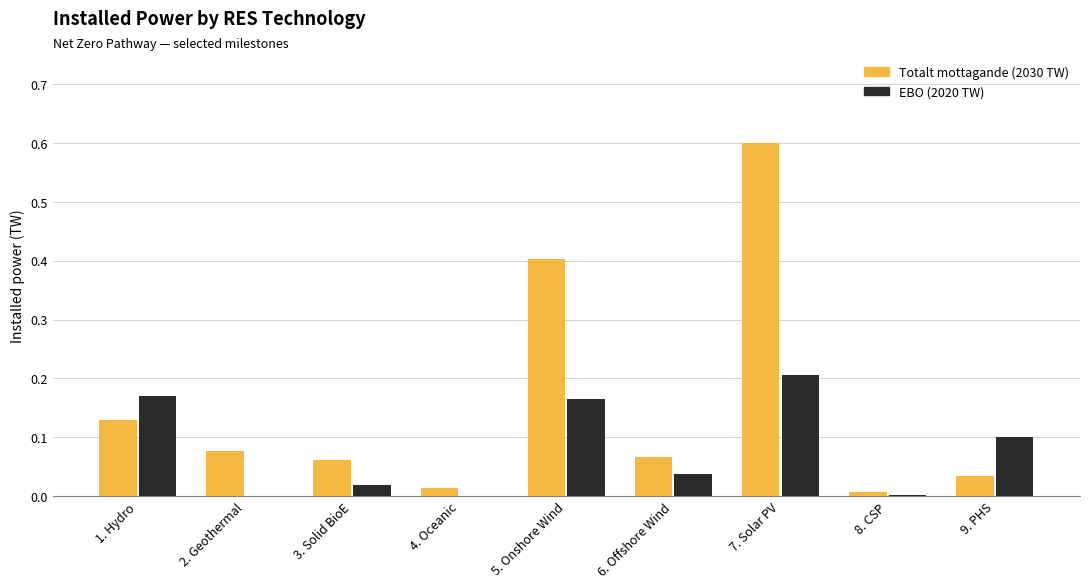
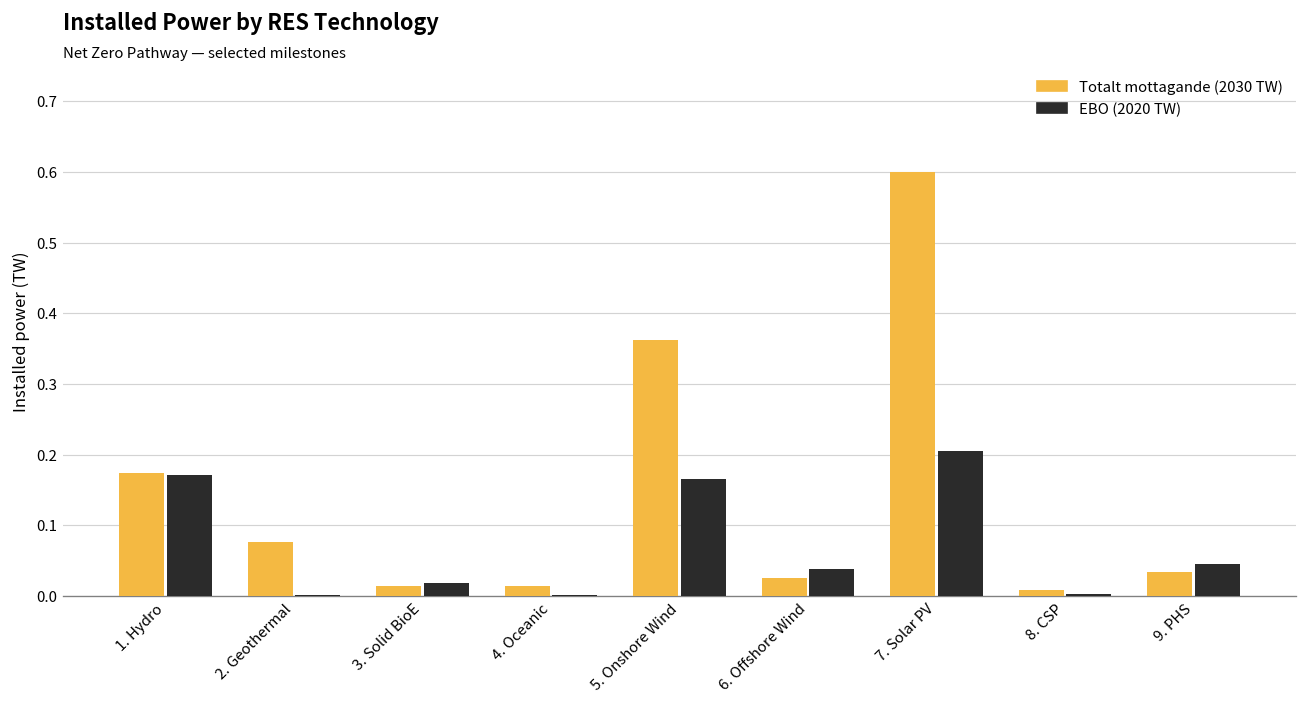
  {
    "Totalt mottagande (2030 TW)": {
-     "1. Hydro": 0.13,
+     "1. Hydro": 0.17,
      "2. Geothermal": 0.08,
-     "3. Solid BioE": 0.06,
+     "3. Solid BioE": 0.01,
      "4. Oceanic": 0.01,
-     "5. Onshore Wind": 0.40,
-     "6. Offshore Wind": 0.07,
+     "5. Onshore Wind": 0.36,
+     "6. Offshore Wind": 0.02,
      "7. Solar PV": 0.60,
      "8. CSP": 0.01,
      "9. PHS": 0.03
    },
    "EBO (2020 TW)": {
      "1. Hydro": 0.17,
      "3. Solid BioE": 0.02,
      "5. Onshore Wind": 0.16,
      "6. Offshore Wind": 0.04,
      "7. Solar PV": 0.21,
-     "9. PHS": 0.10
+     "9. PHS": 0.05
    }
  }
